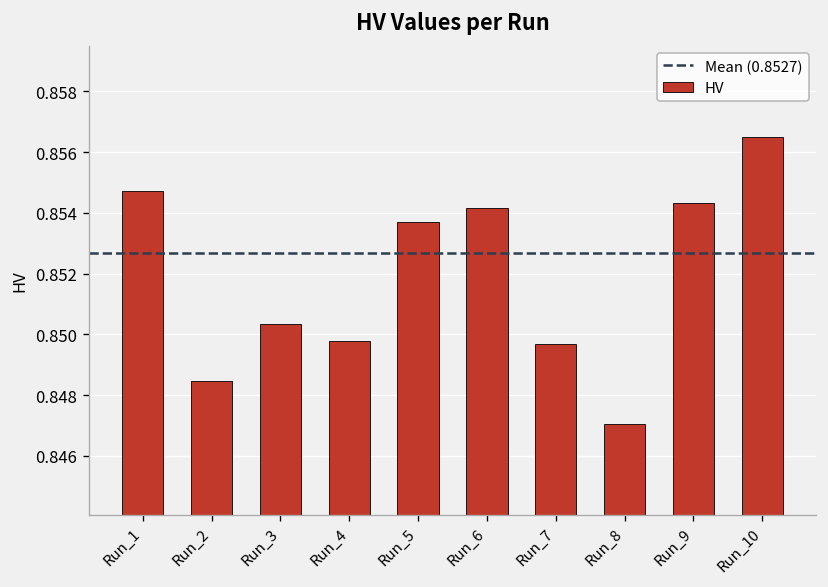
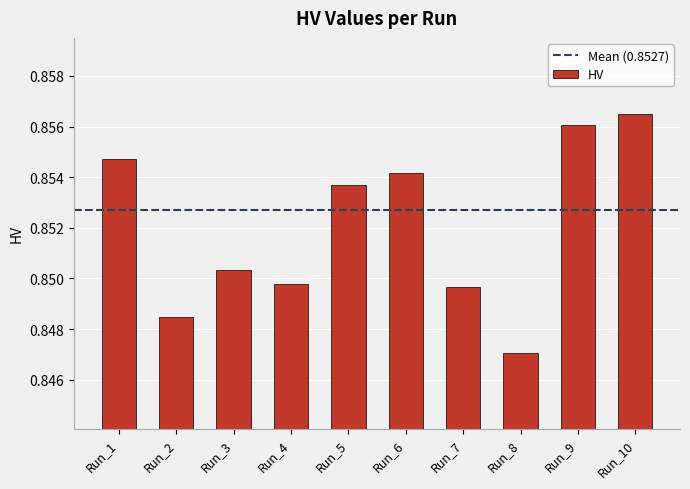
  {
    "Run_1": 0.8547,
    "Run_2": 0.8485,
    "Run_3": 0.8503,
    "Run_4": 0.8498,
    "Run_5": 0.8537,
    "Run_6": 0.8542,
    "Run_7": 0.8497,
    "Run_8": 0.8471,
-   "Run_9": 0.8543,
+   "Run_9": 0.8561,
    "Run_10": 0.8565
  }
